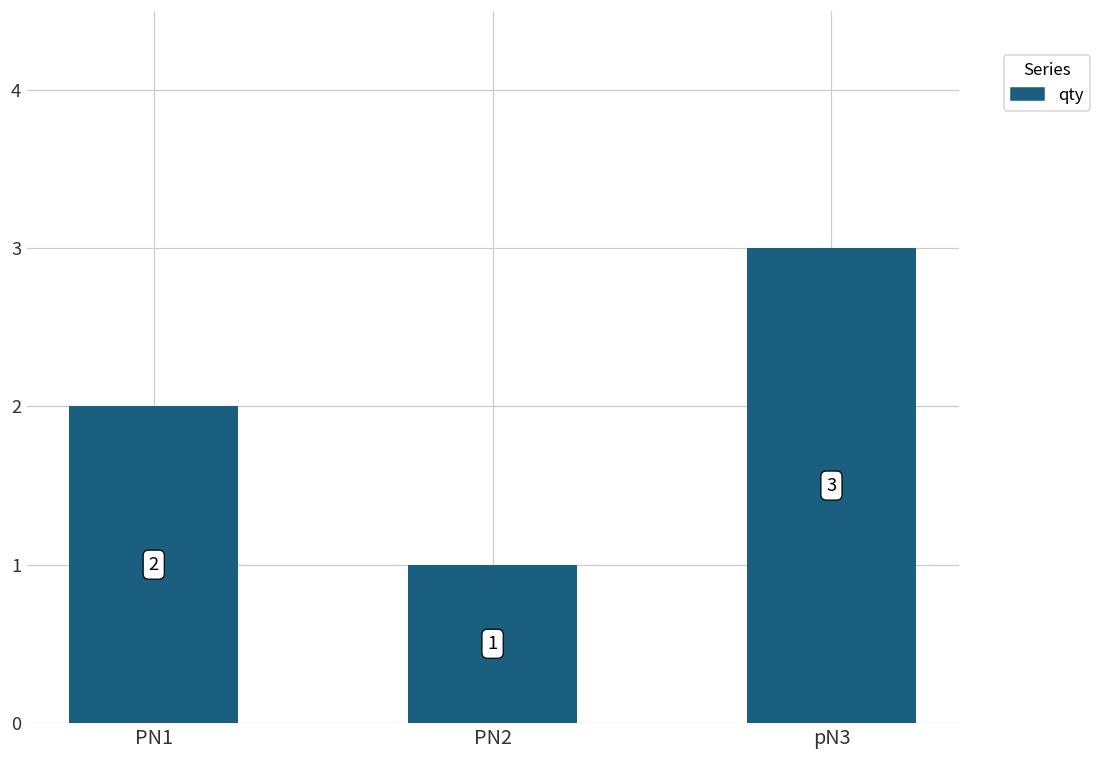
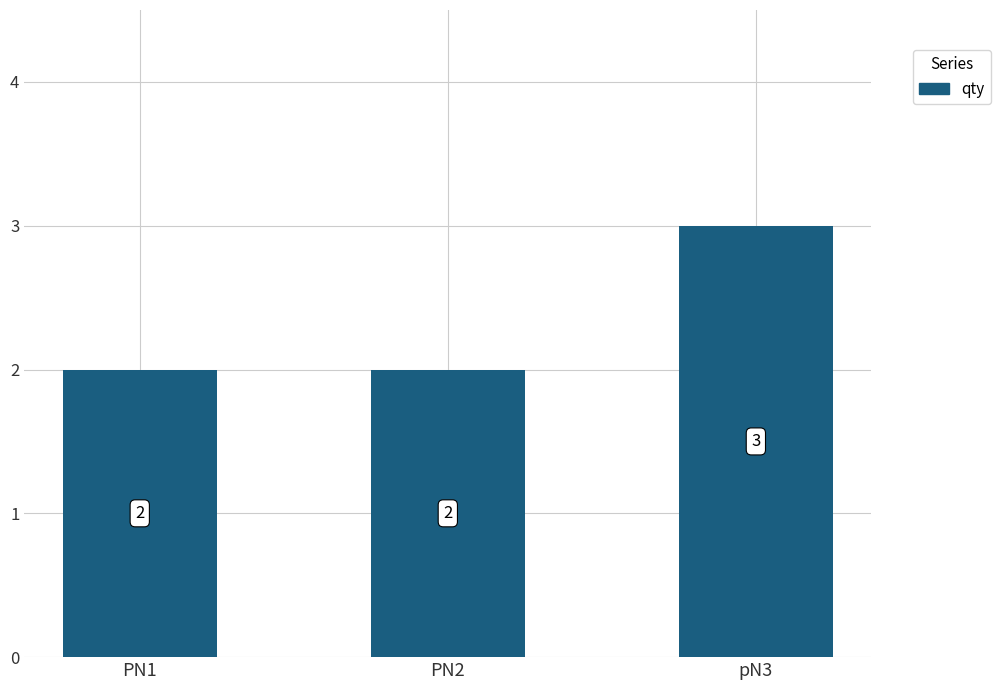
  {
-   "PN2": 1
+   "PN2": 2
  }
